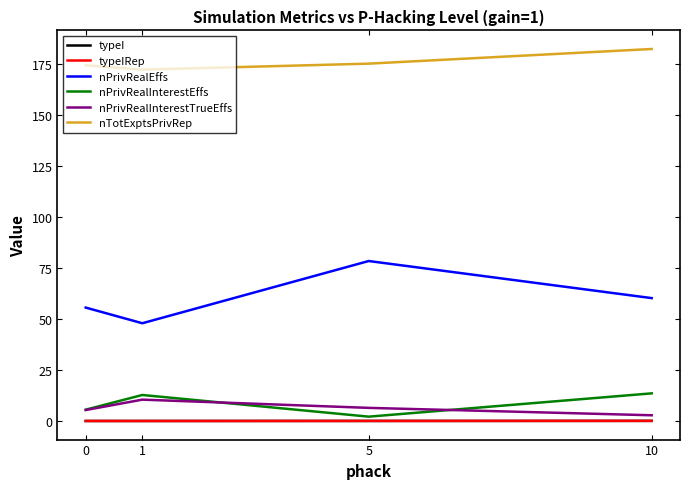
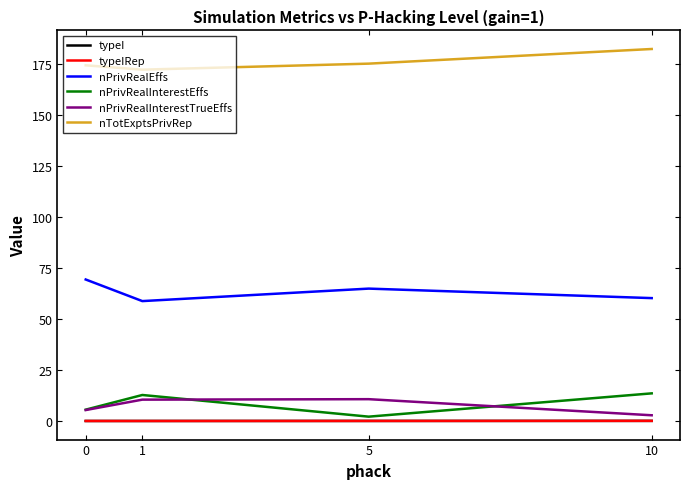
  {
    "typeIRep": {
      "0": 0,
      "1": 0,
      "5": 0,
      "10": 0
    },
    "nPrivRealEffs": {
-     "0": 56,
-     "1": 48,
-     "5": 79,
+     "0": 69,
+     "1": 59,
+     "5": 65,
      "10": 60
    },
    "nPrivRealInterestEffs": {
      "1": 13,
      "5": 2,
      "10": 14
    },
    "nPrivRealInterestTrueEffs": {
      "1": 11,
-     "5": 6,
+     "5": 11,
      "10": 3
    },
    "nTotExptsPrivRep": {
      "5": 175,
      "10": 183
    }
  }
